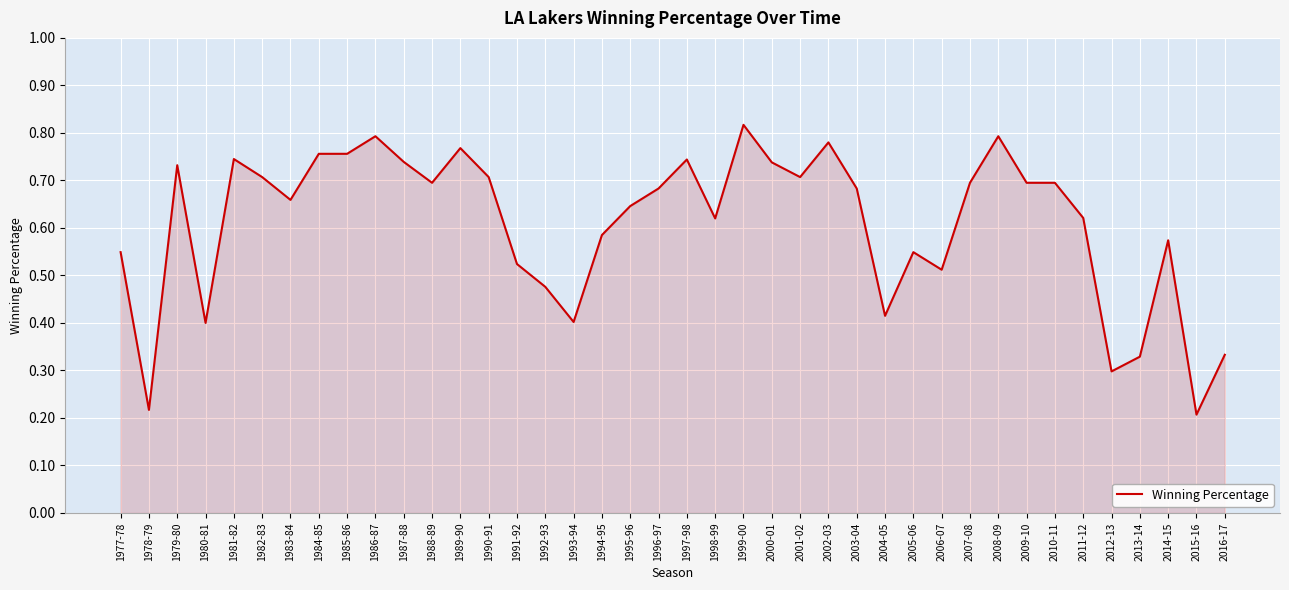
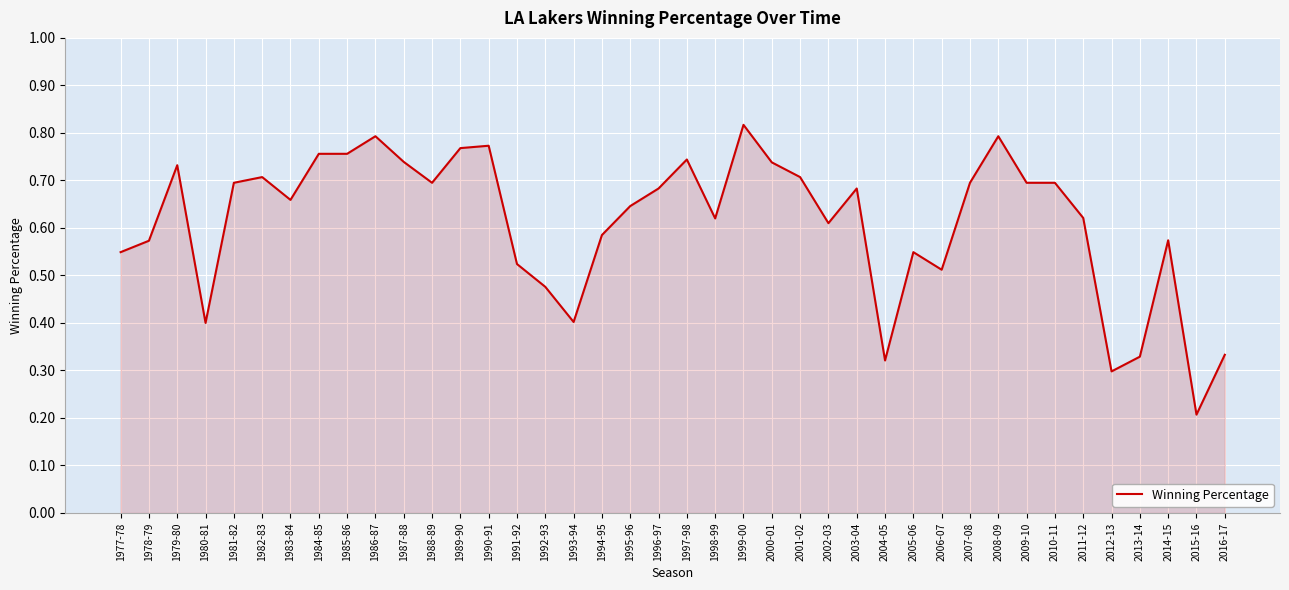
  {
    "1977-78": 0.55,
-   "1978-79": 0.22,
+   "1978-79": 0.57,
    "1979-80": 0.73,
    "1980-81": 0.40,
-   "1981-82": 0.75,
+   "1981-82": 0.70,
    "1982-83": 0.71,
    "1983-84": 0.66,
    "1984-85": 0.76,
    "1985-86": 0.76,
    "1986-87": 0.79,
    "1987-88": 0.74,
    "1988-89": 0.70,
    "1989-90": 0.77,
-   "1990-91": 0.71,
+   "1990-91": 0.77,
    "1991-92": 0.52,
    "1992-93": 0.48,
    "1993-94": 0.40,
    "1994-95": 0.59,
    "1995-96": 0.65,
    "1996-97": 0.68,
    "1997-98": 0.74,
    "1998-99": 0.62,
    "1999-00": 0.82,
    "2000-01": 0.74,
    "2001-02": 0.71,
-   "2002-03": 0.78,
+   "2002-03": 0.61,
    "2003-04": 0.68,
-   "2004-05": 0.42,
+   "2004-05": 0.32,
    "2005-06": 0.55,
    "2006-07": 0.51,
    "2007-08": 0.70,
    "2008-09": 0.79,
    "2009-10": 0.70,
    "2010-11": 0.70,
    "2011-12": 0.62,
    "2012-13": 0.30,
    "2013-14": 0.33,
    "2014-15": 0.57,
    "2015-16": 0.21,
    "2016-17": 0.33
  }
